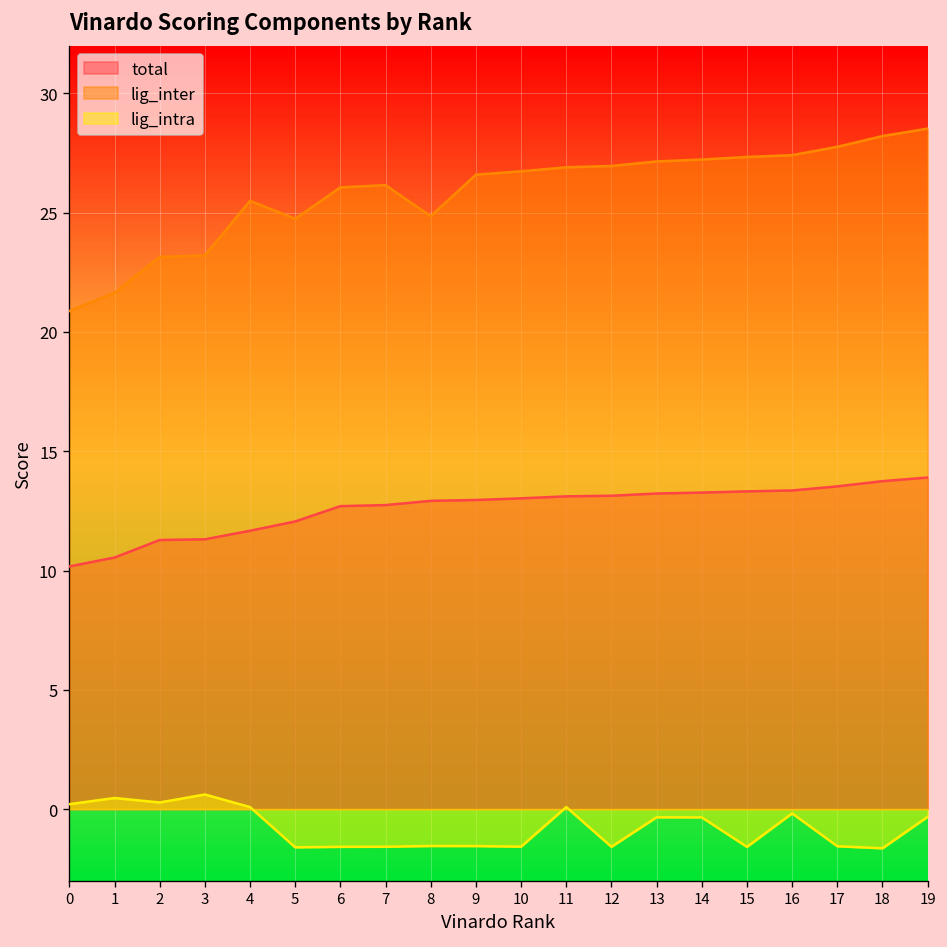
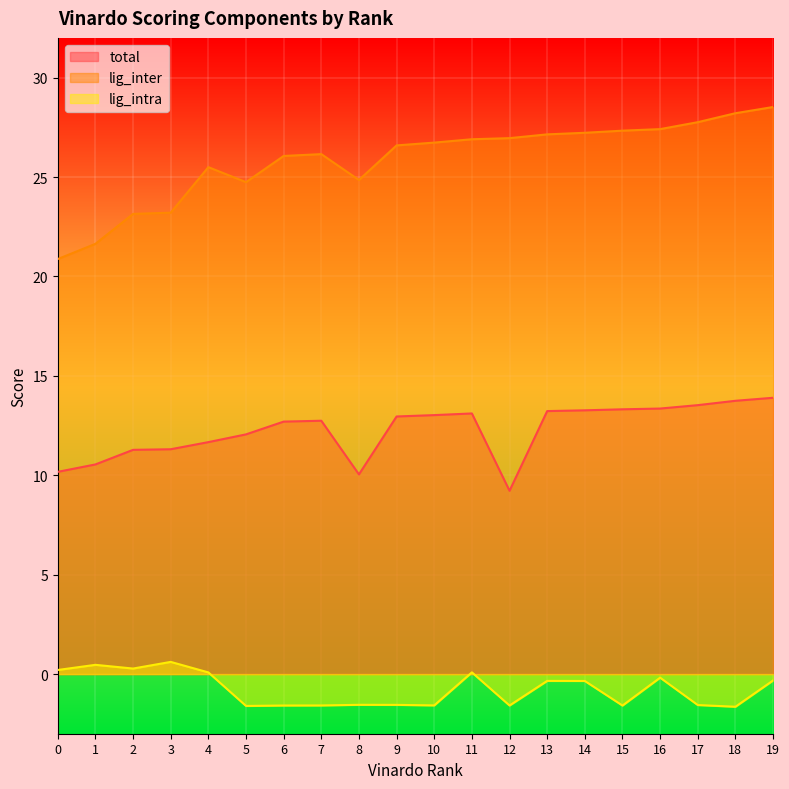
  {
    "total": {
      "0": 10.2,
      "1": 10.5,
      "2": 11.3,
      "3": 11.3,
      "4": 11.7,
      "5": 12.1,
      "6": 12.7,
      "7": 12.7,
-     "8": 12.9,
+     "8": 10.0,
      "9": 13.0,
      "10": 13.0,
      "11": 13.1,
-     "12": 13.1,
+     "12": 9.2,
      "13": 13.2,
      "14": 13.3,
      "15": 13.3,
      "16": 13.4,
      "17": 13.5,
      "18": 13.7,
      "19": 13.9
    },
    "lig_inter": {
      "0": 20.9,
      "1": 21.6,
      "2": 23.1,
      "3": 23.2,
      "4": 25.5,
      "5": 24.7,
      "6": 26.1,
      "7": 26.2,
      "8": 24.9,
      "9": 26.6,
      "10": 26.7,
      "11": 26.9,
      "12": 27.0,
      "13": 27.1,
      "14": 27.2,
      "15": 27.3,
      "16": 27.4,
      "17": 27.8,
      "18": 28.2,
      "19": 28.5
    }
  }
